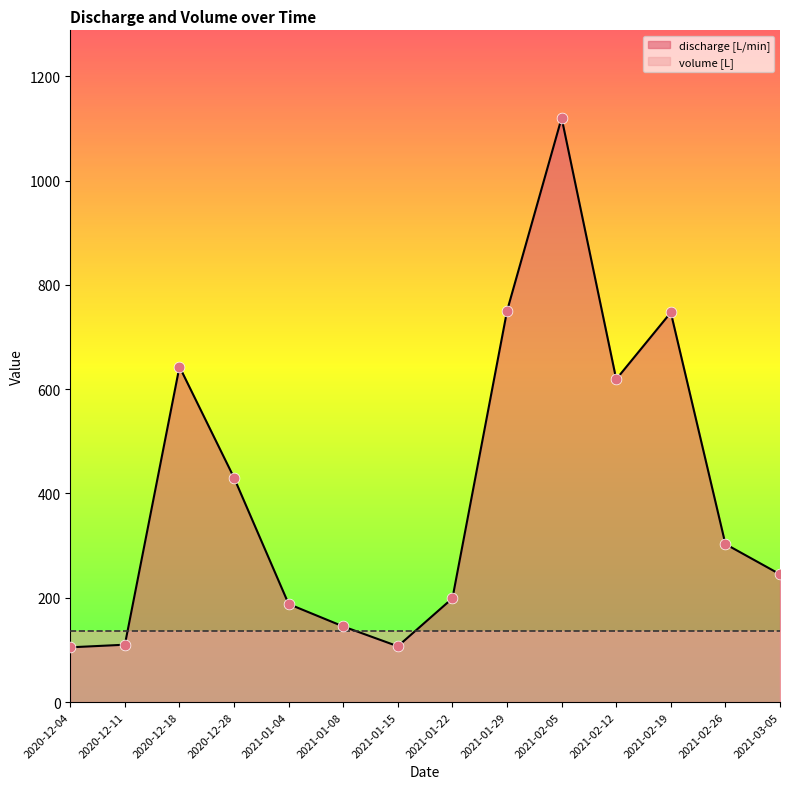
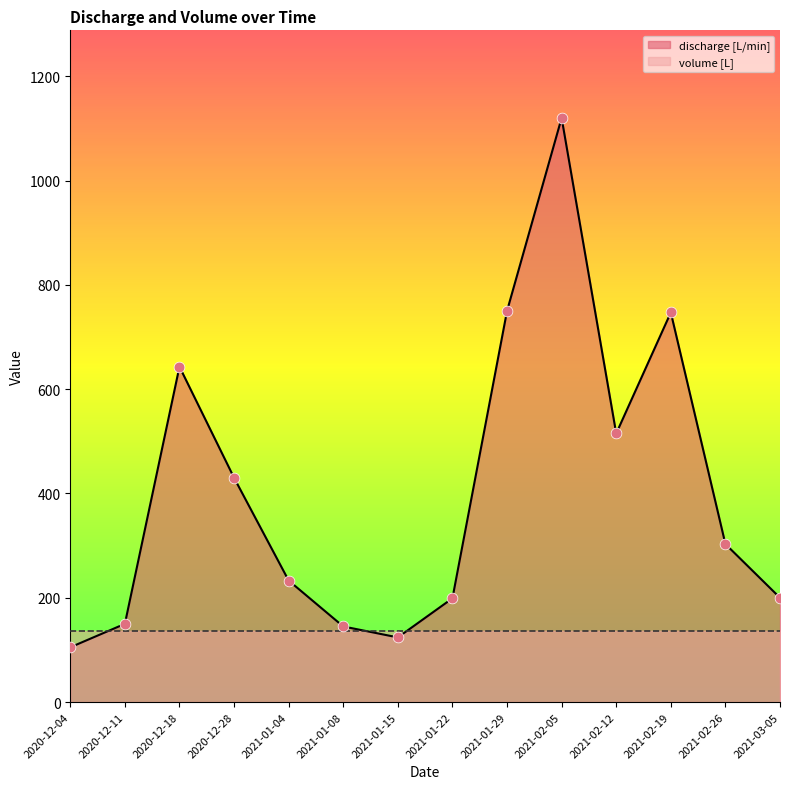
  {
    "discharge [L/min]": {
      "2020-12-04": 110,
-     "2020-12-11": 110,
+     "2020-12-11": 150,
      "2020-12-18": 640,
      "2020-12-28": 430,
-     "2021-01-04": 190,
+     "2021-01-04": 230,
      "2021-01-08": 150,
-     "2021-01-15": 110,
+     "2021-01-15": 120,
      "2021-01-22": 200,
      "2021-01-29": 750,
      "2021-02-05": 1120,
-     "2021-02-12": 620,
+     "2021-02-12": 520,
      "2021-02-19": 750,
      "2021-02-26": 300,
-     "2021-03-05": 250
+     "2021-03-05": 200
    },
    "volume [L]": {
      "2020-12-04": 140,
      "2020-12-11": 140,
      "2020-12-18": 140,
      "2020-12-28": 140,
      "2021-01-04": 140,
      "2021-01-08": 140,
      "2021-01-15": 140,
      "2021-01-22": 140,
      "2021-01-29": 140,
      "2021-02-05": 140,
      "2021-02-12": 140,
      "2021-02-19": 140,
      "2021-02-26": 140,
      "2021-03-05": 140
    }
  }
